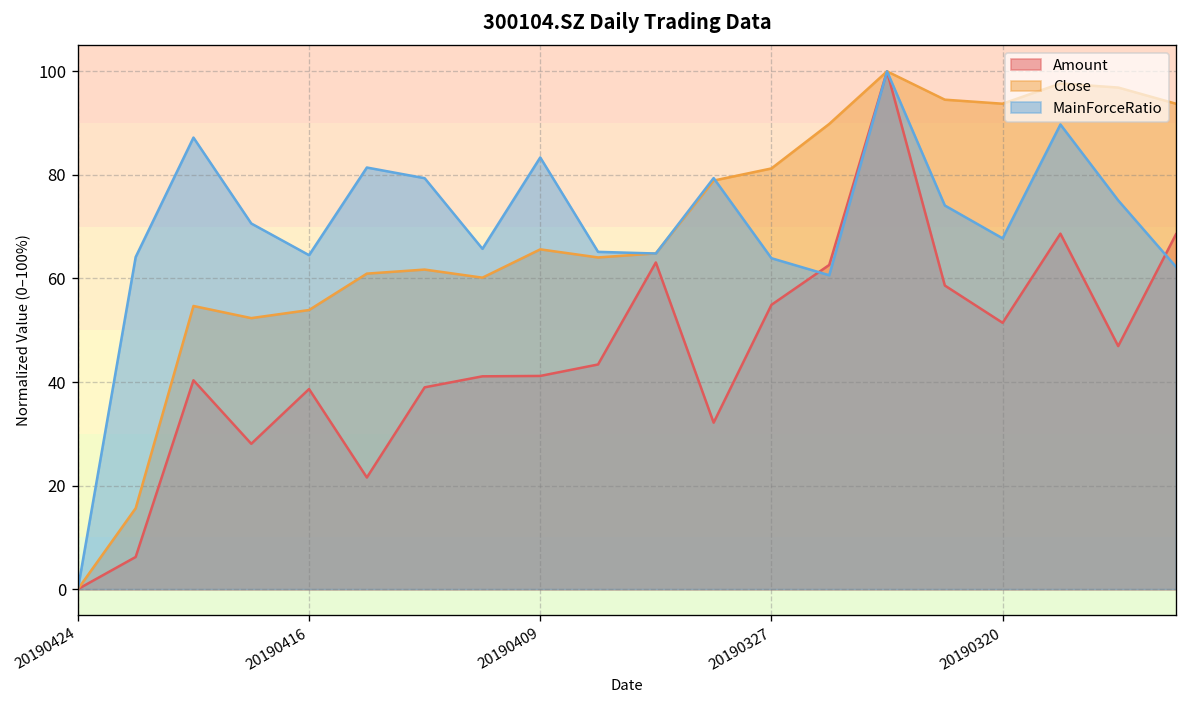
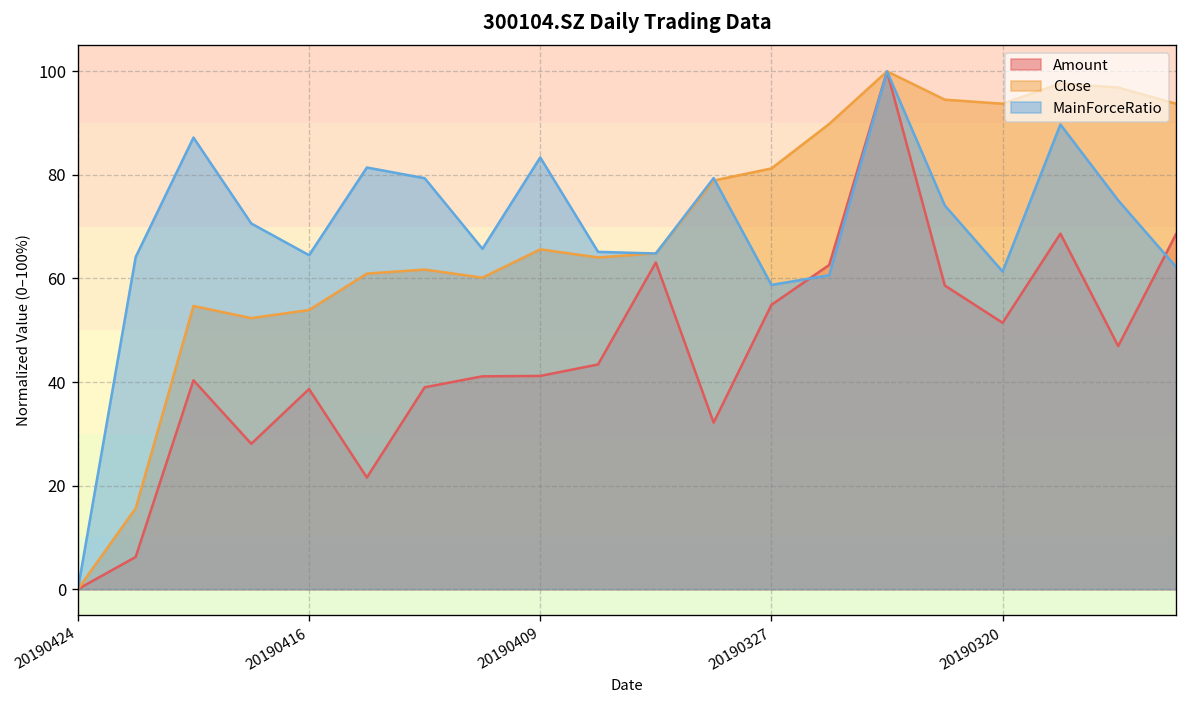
  {
    "MainForceRatio": {
      "20190416": 65,
      "20190409": 83,
-     "20190327": 64,
-     "20190320": 68
+     "20190327": 59,
+     "20190320": 61
    }
  }
